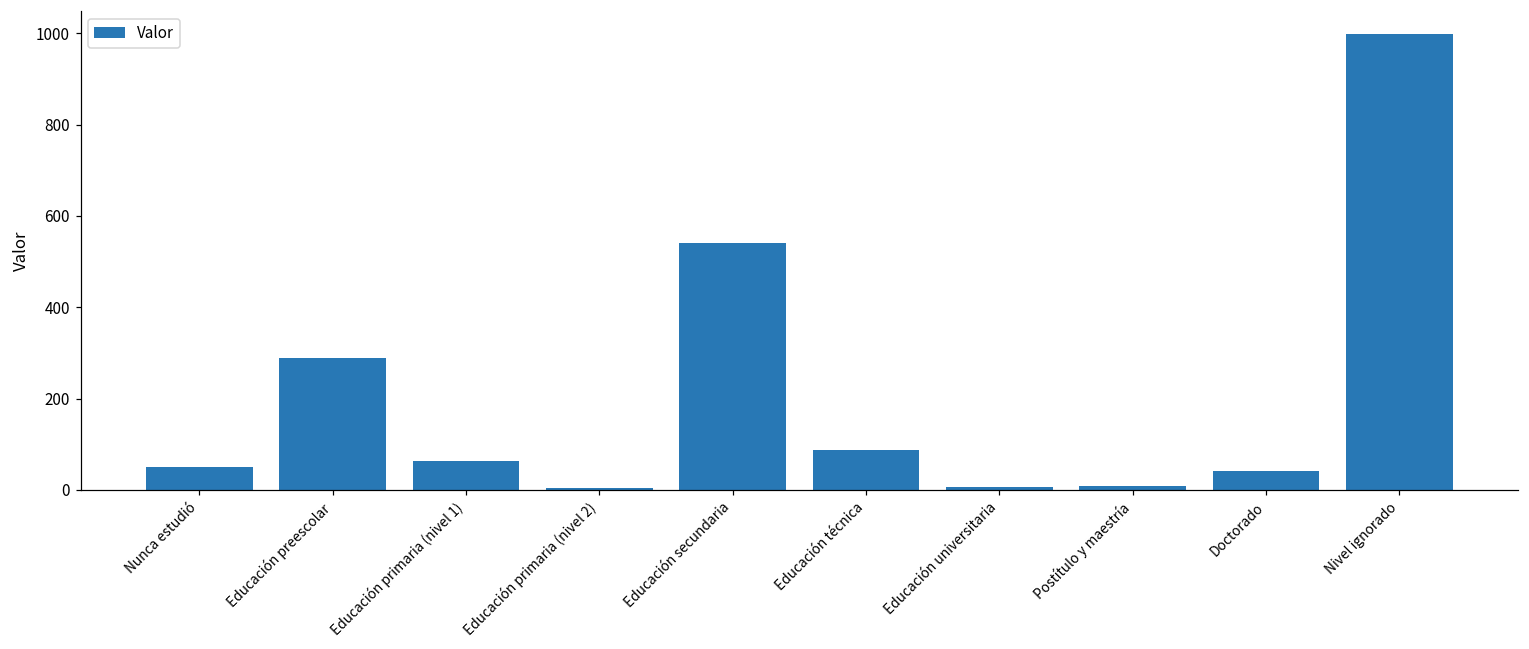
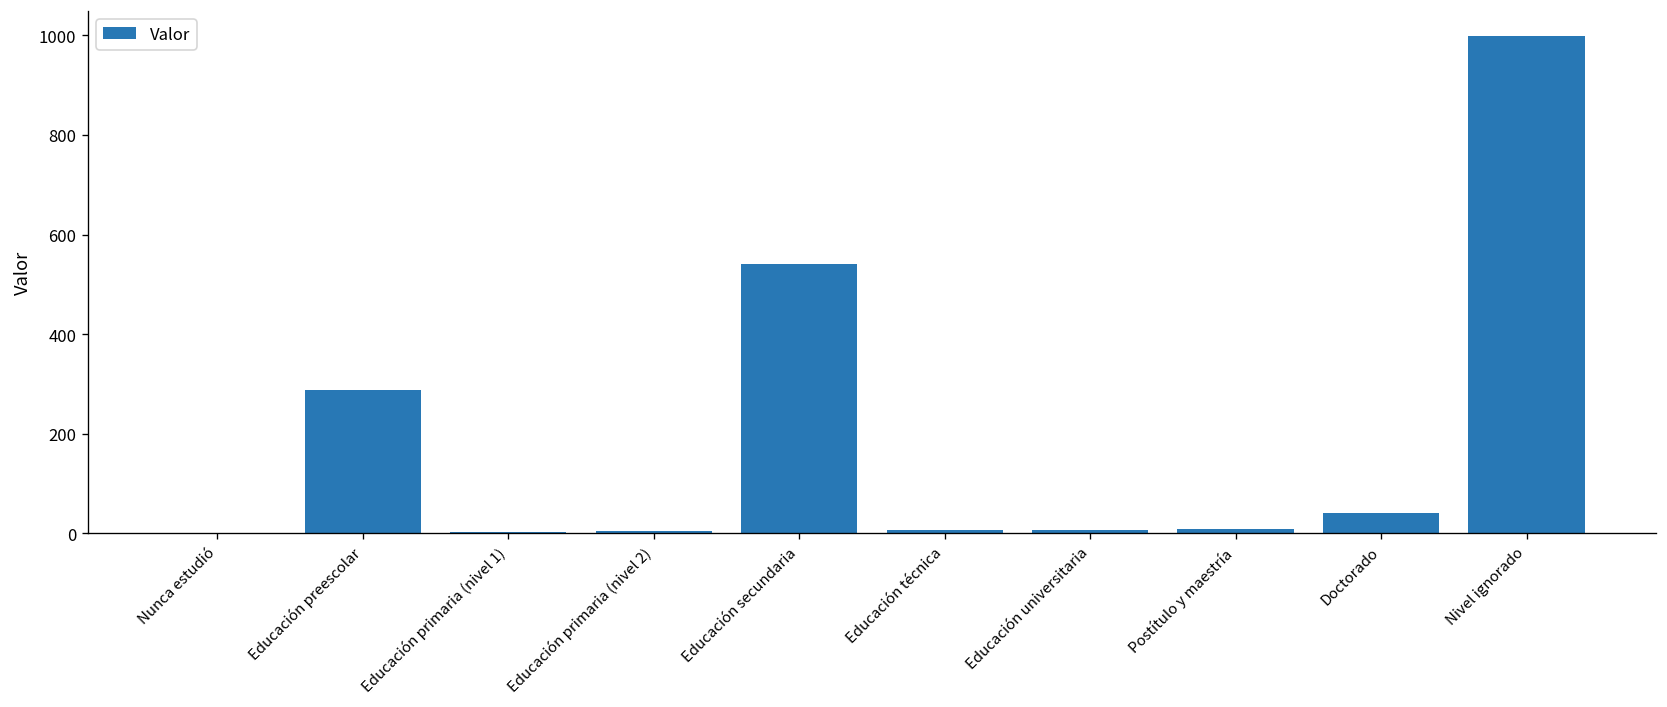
  {
-   "Nunca estudió": 50,
+   "Nunca estudió": 0,
    "Educación preescolar": 290,
-   "Educación primaria (nivel 1)": 60,
+   "Educación primaria (nivel 1)": 0,
    "Educación secundaria": 540,
-   "Educación técnica": 90,
+   "Educación técnica": 10,
    "Educación universitaria": 10,
    "Postítulo y maestría": 10,
    "Doctorado": 40,
    "Nivel ignorado": 1000
  }
